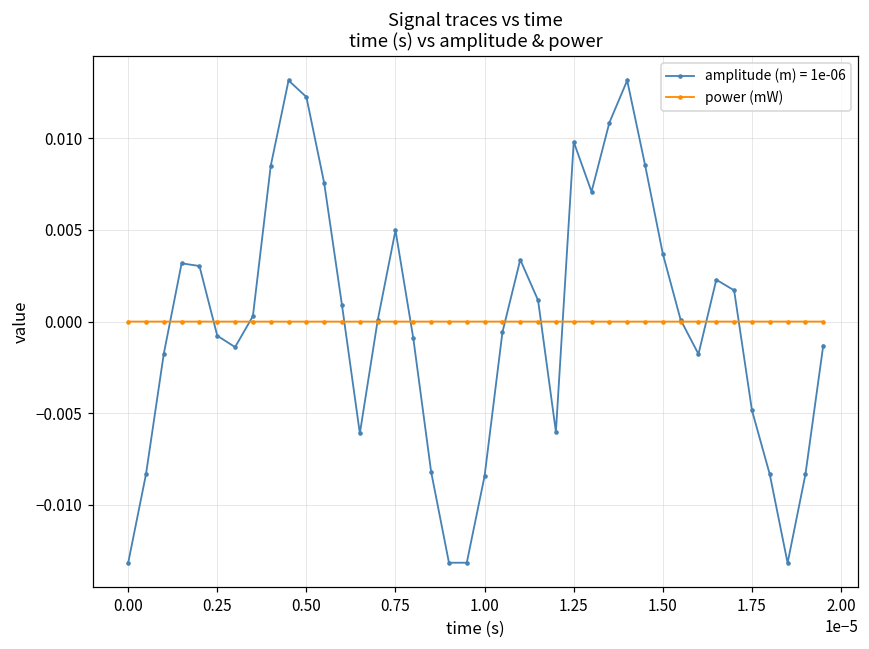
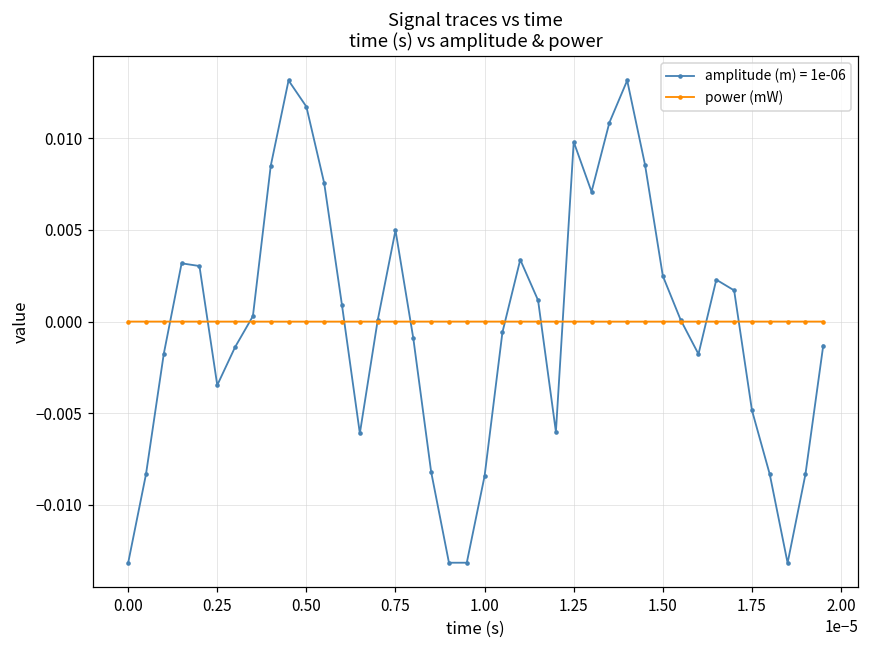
  {
    "amplitude (m) = 1e-06": {
      "0.00": -0.0132,
-     "0.25": -0.0008,
-     "0.50": 0.0123,
+     "0.25": -0.0035,
+     "0.50": 0.0117,
      "0.75": 0.0050,
      "1.00": -0.0084,
      "1.25": 0.0098,
-     "1.50": 0.0037,
+     "1.50": 0.0025,
      "1.75": -0.0048
    },
    "power (mW)": {
      "0.00": 0.0000,
      "0.25": 0.0000,
      "0.50": 0.0000,
      "0.75": 0.0000,
      "1.00": 0.0000,
      "1.25": 0.0000,
      "1.50": 0.0000,
      "1.75": 0.0000
    }
  }
